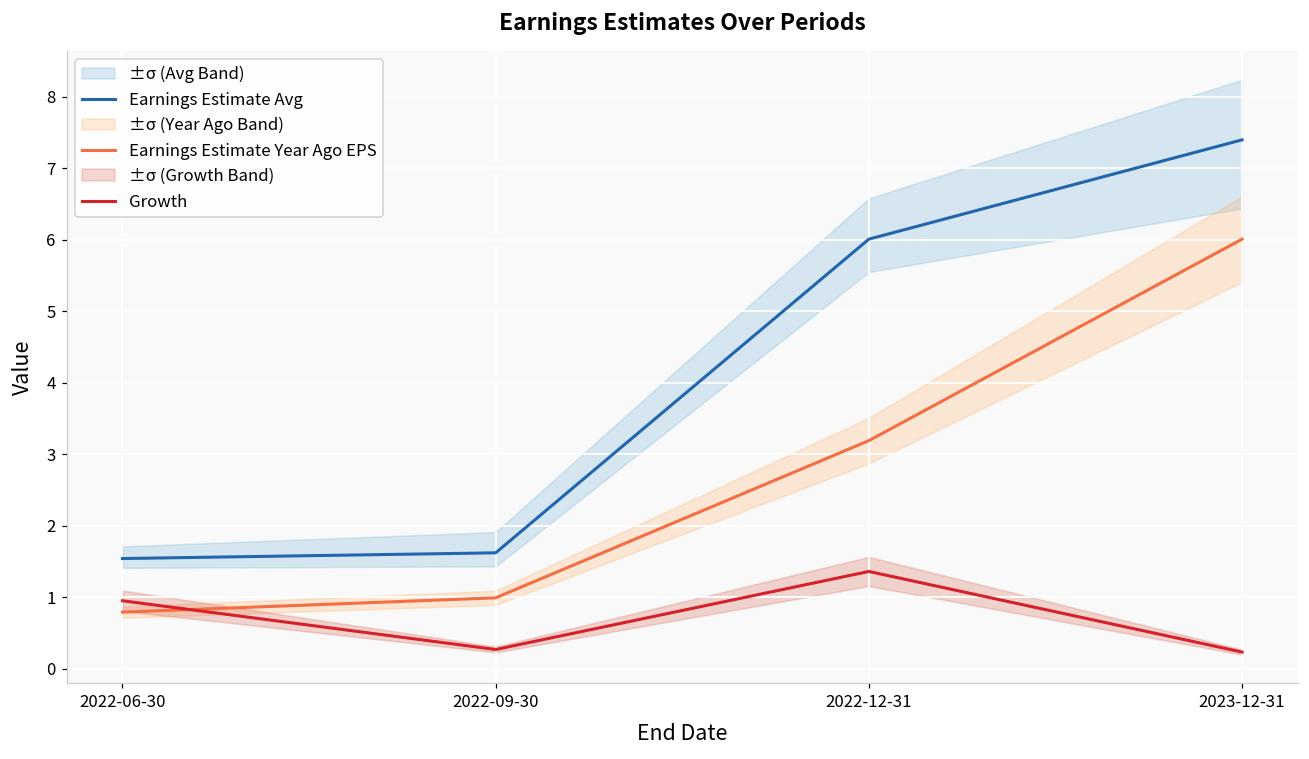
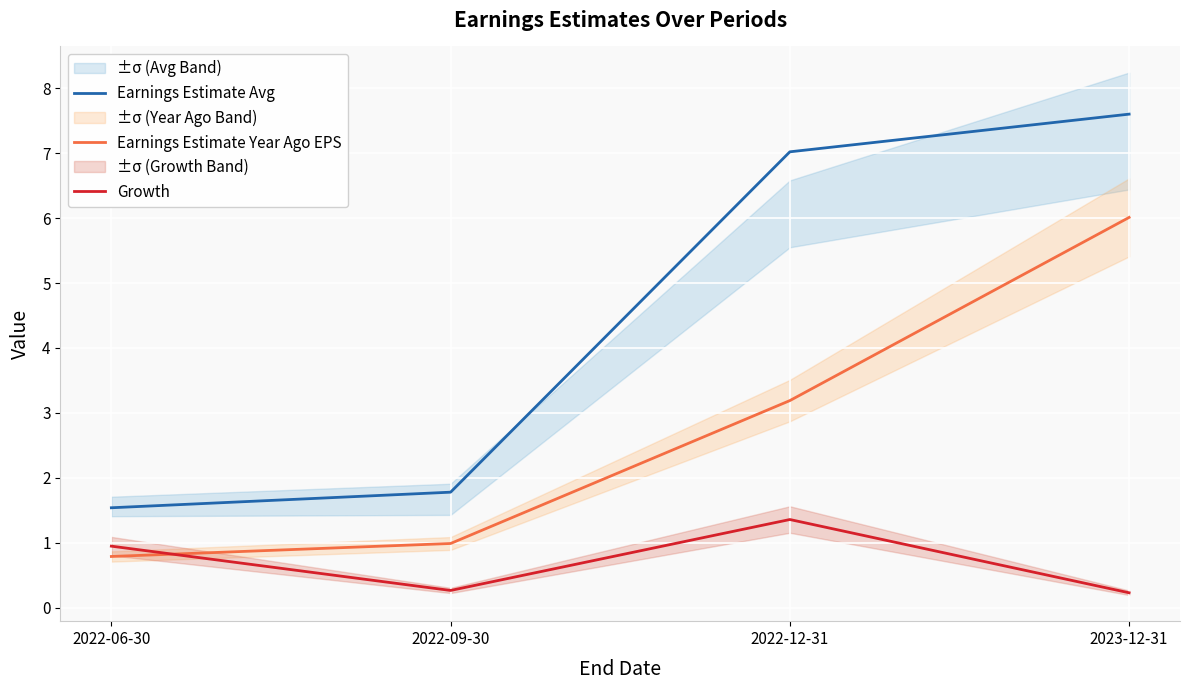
  {
    "Earnings Estimate Avg": {
      "2022-06-30": 1.5,
-     "2022-09-30": 1.6,
-     "2022-12-31": 6.0,
-     "2023-12-31": 7.4
+     "2022-09-30": 1.8,
+     "2022-12-31": 7.0,
+     "2023-12-31": 7.6
    },
    "Growth": {
      "2022-06-30": 0.9,
      "2022-09-30": 0.3,
      "2022-12-31": 1.4
    }
  }
